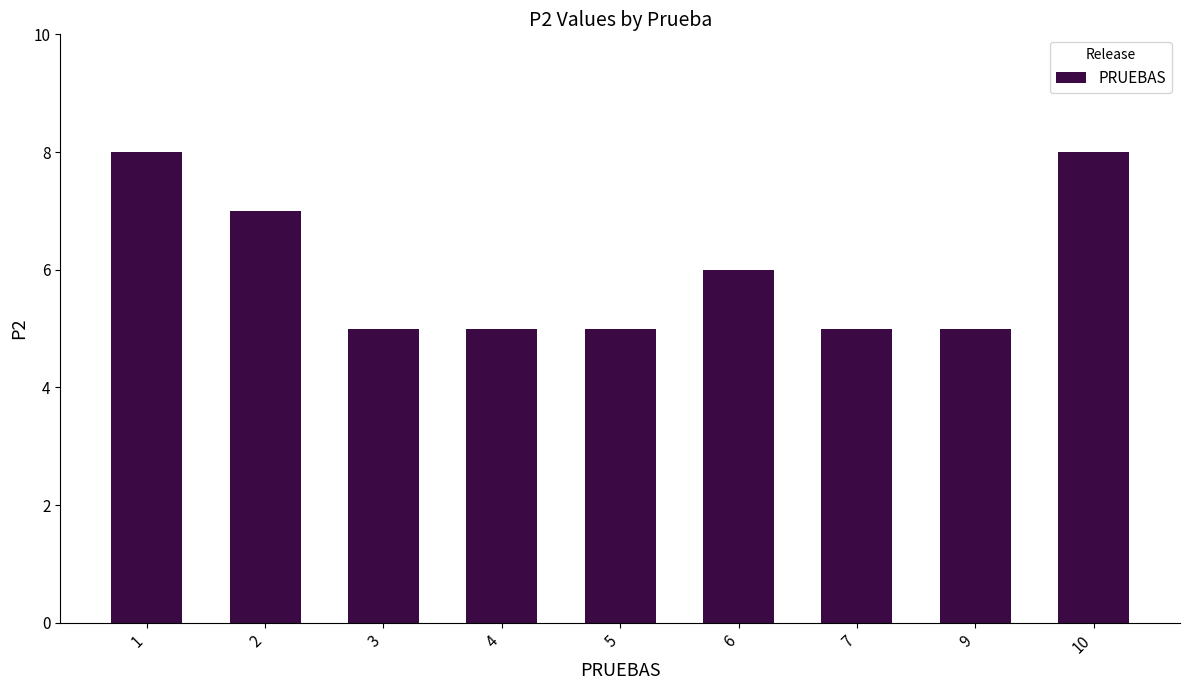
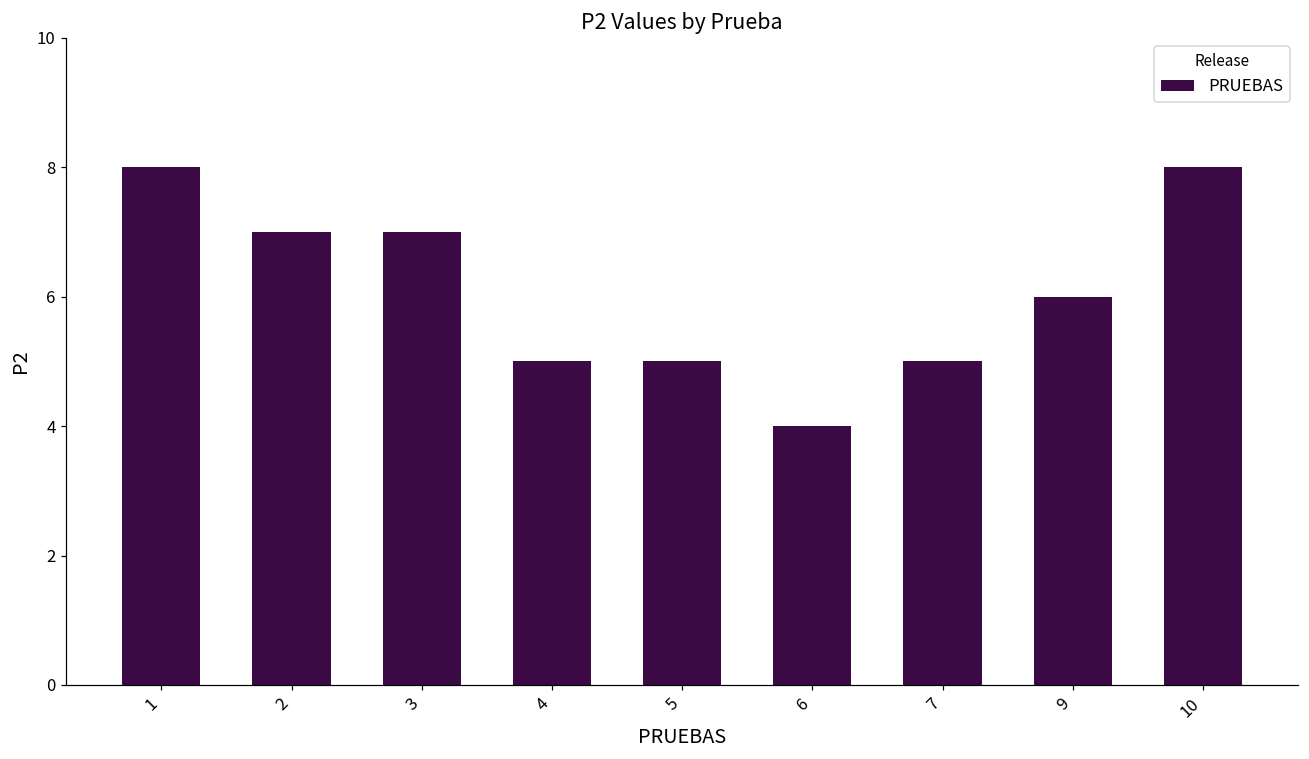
  {
    "1": 8,
    "2": 7,
-   "3": 5,
+   "3": 7,
    "4": 5,
    "5": 5,
-   "6": 6,
+   "6": 4,
    "7": 5,
-   "9": 5,
+   "9": 6,
    "10": 8
  }
